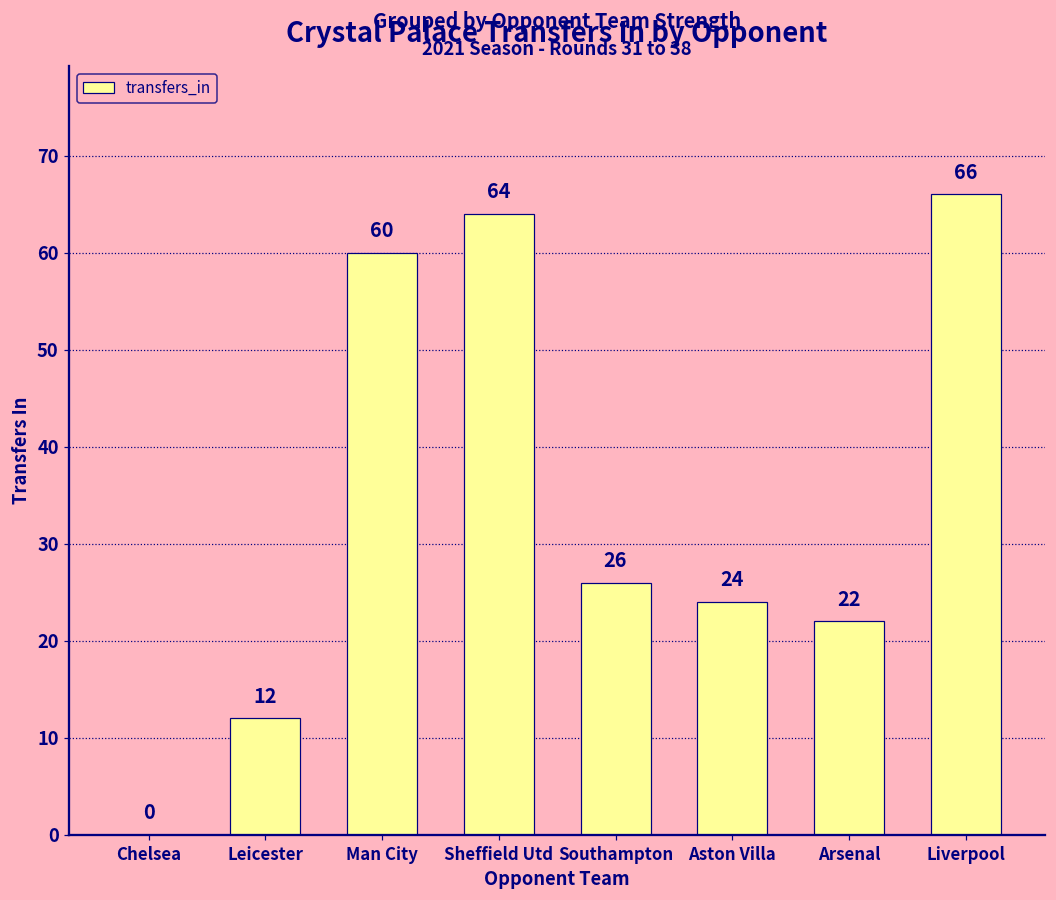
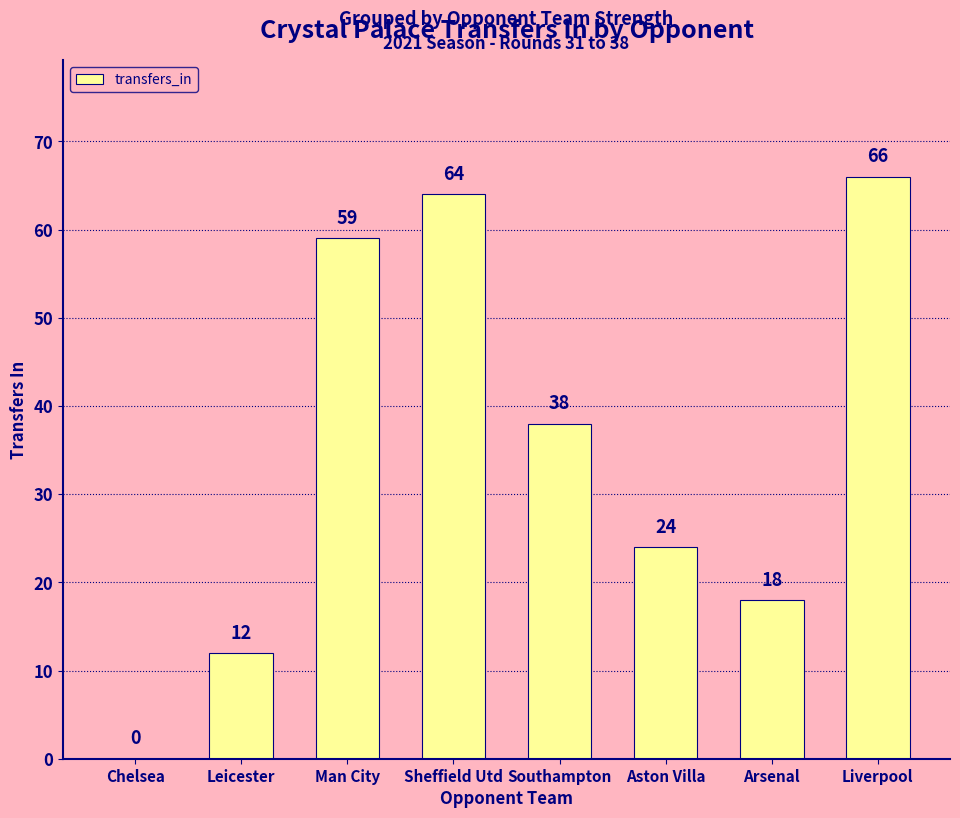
  {
    "Chelsea": 0,
    "Leicester": 12,
-   "Man City": 60,
+   "Man City": 59,
    "Sheffield Utd": 64,
-   "Southampton": 26,
+   "Southampton": 38,
    "Aston Villa": 24,
-   "Arsenal": 22,
+   "Arsenal": 18,
    "Liverpool": 66
  }
